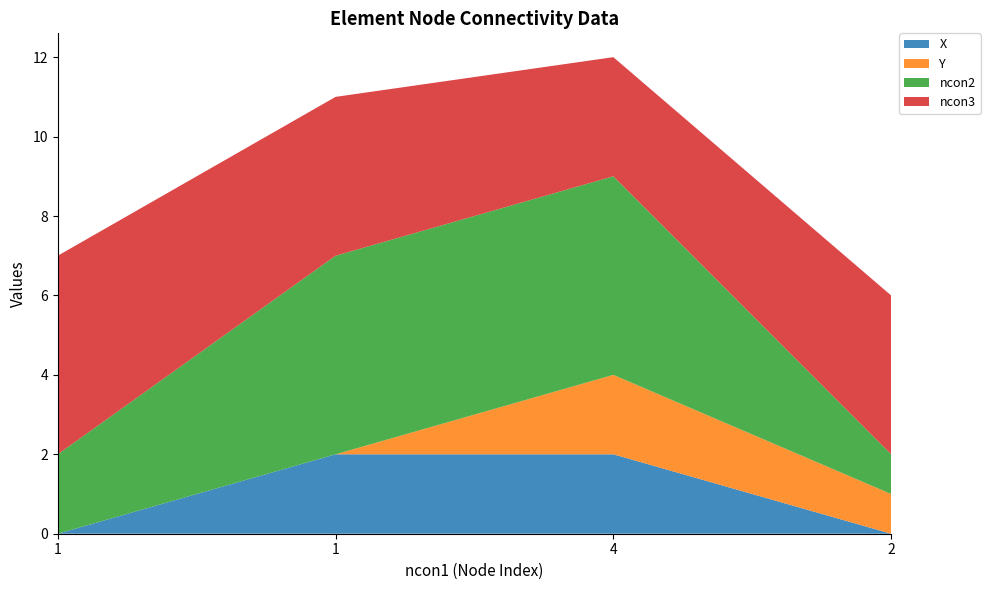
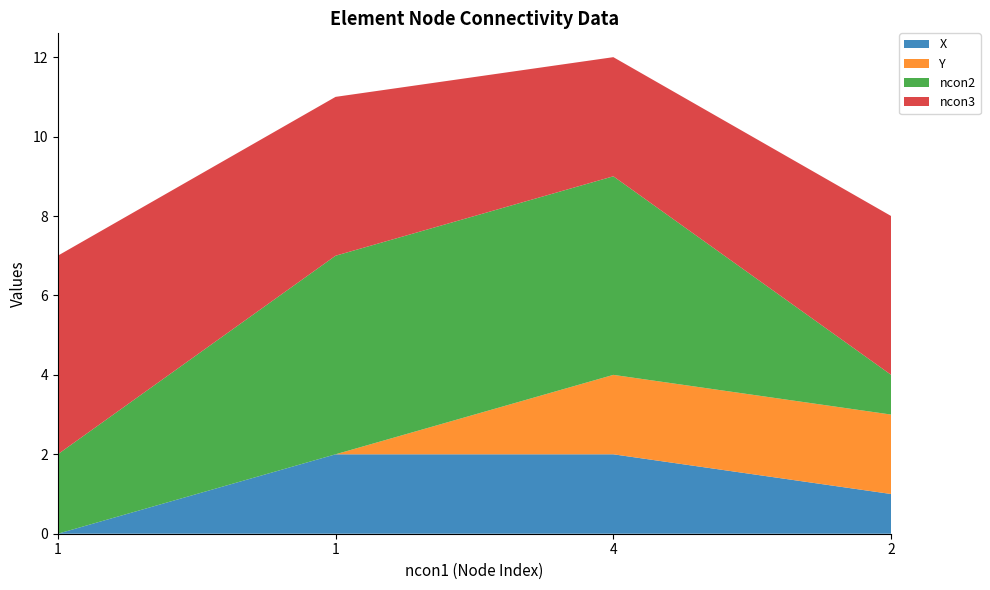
  {
    "X": {
      "4": 2,
-     "2": 0
+     "2": 1
    },
    "Y": {
-     "2": 1
+     "2": 2
    },
    "ncon2": {
      "4": 5,
      "2": 1
    },
    "ncon3": {
      "4": 3,
      "2": 4
    }
  }
